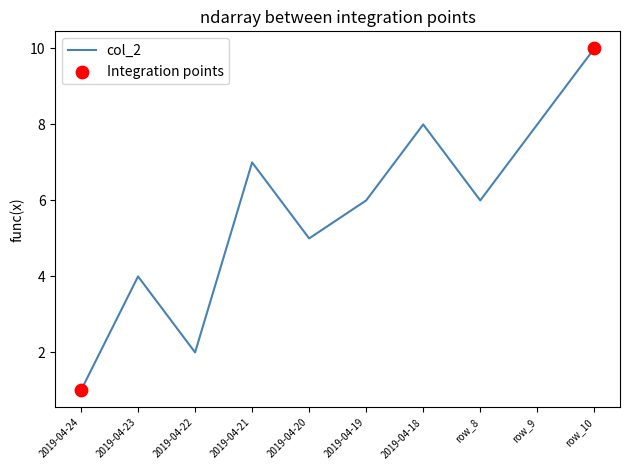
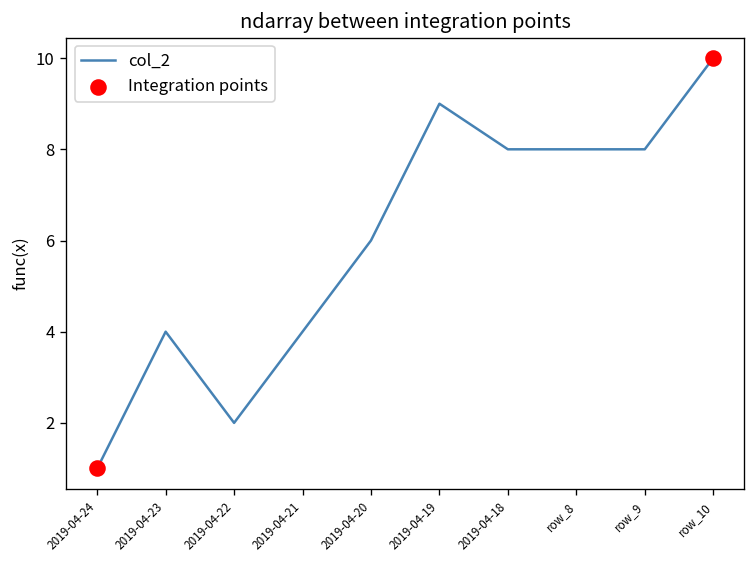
  {
    "col_2": {
      "2019-04-23": 4,
      "2019-04-22": 2,
-     "2019-04-21": 7,
-     "2019-04-20": 5,
-     "2019-04-19": 6,
+     "2019-04-21": 4,
+     "2019-04-20": 6,
+     "2019-04-19": 9,
      "2019-04-18": 8,
-     "row_8": 6,
+     "row_8": 8,
      "row_9": 8
    }
  }
